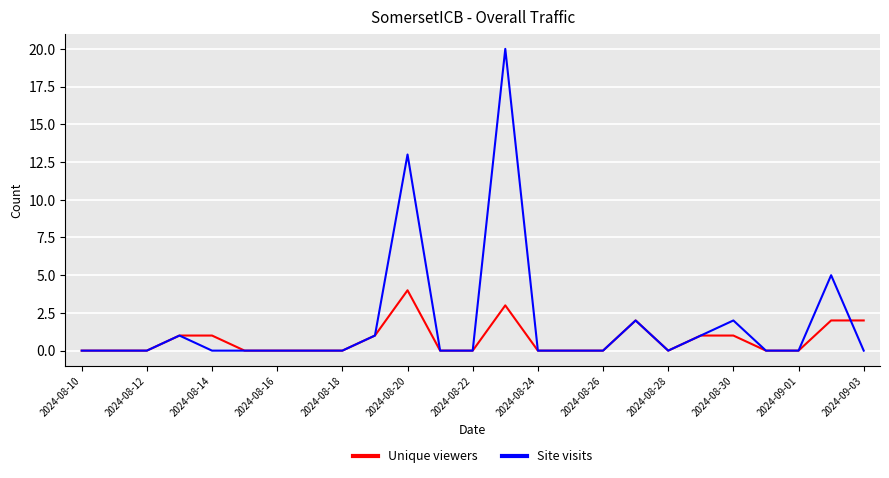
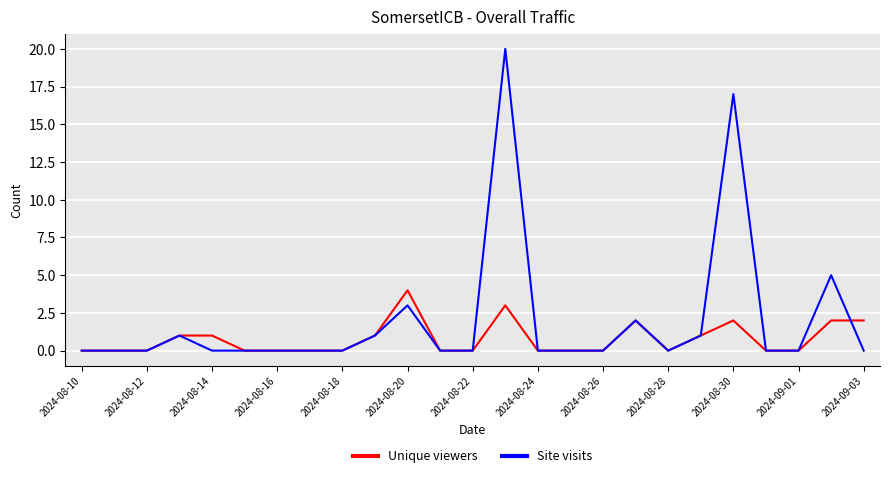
  {
    "Unique viewers": {
      "2024-08-14": 1,
      "2024-08-20": 4,
-     "2024-08-30": 1,
+     "2024-08-30": 2,
      "2024-09-03": 2
    },
    "Site visits": {
      "2024-08-14": 0,
-     "2024-08-20": 13,
-     "2024-08-30": 2,
+     "2024-08-20": 3,
+     "2024-08-30": 17,
      "2024-09-03": 0
    }
  }
